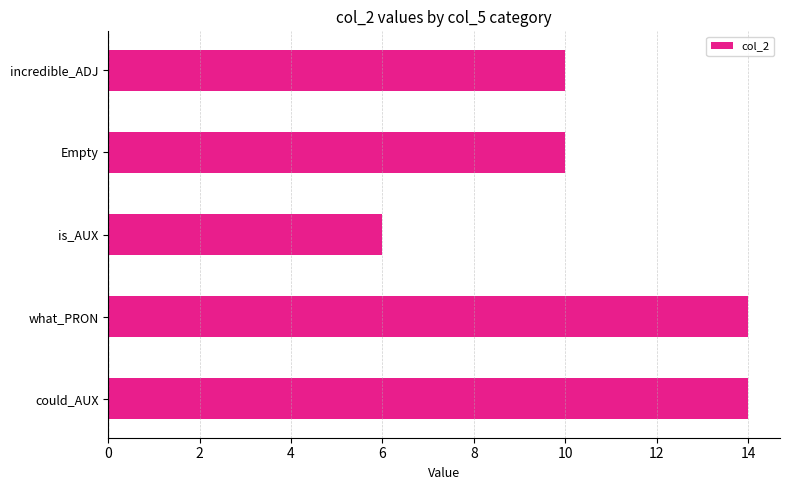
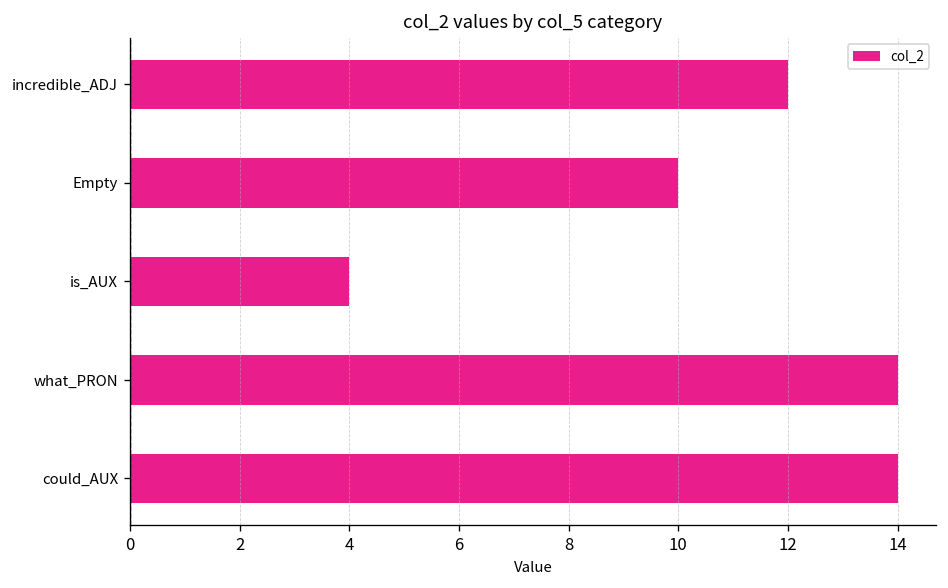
  {
-   "incredible_ADJ": 10,
+   "incredible_ADJ": 12,
    "Empty": 10,
-   "is_AUX": 6,
+   "is_AUX": 4,
    "what_PRON": 14,
    "could_AUX": 14
  }
